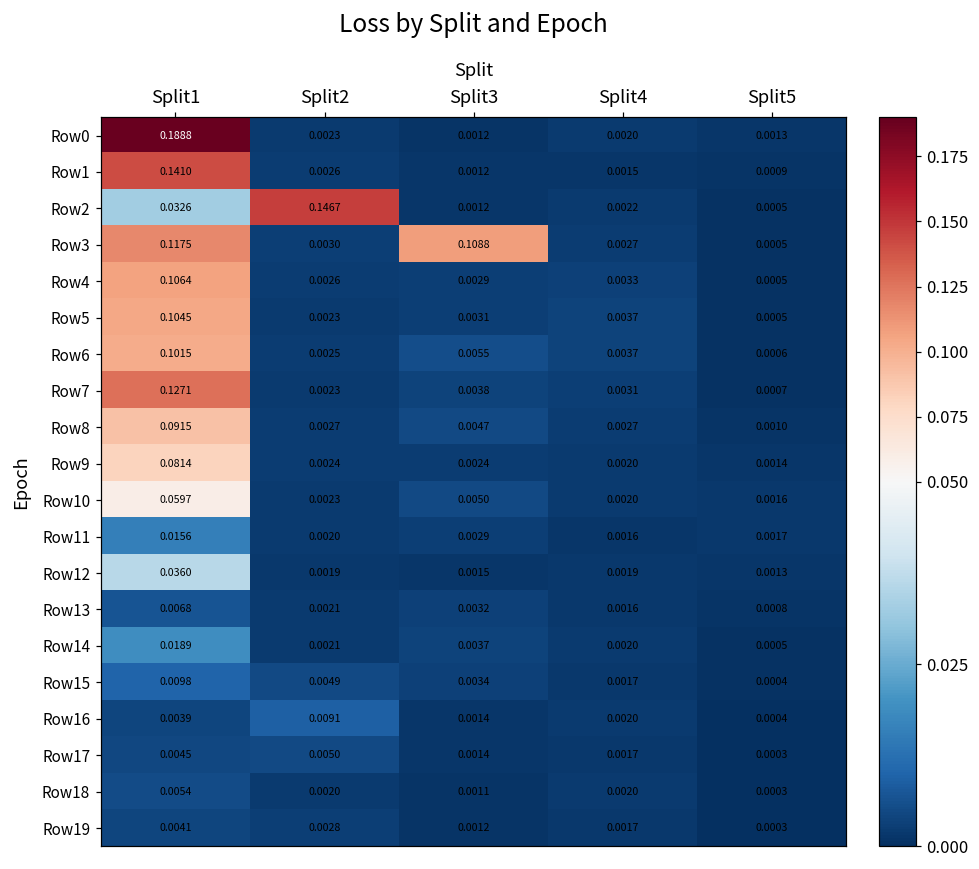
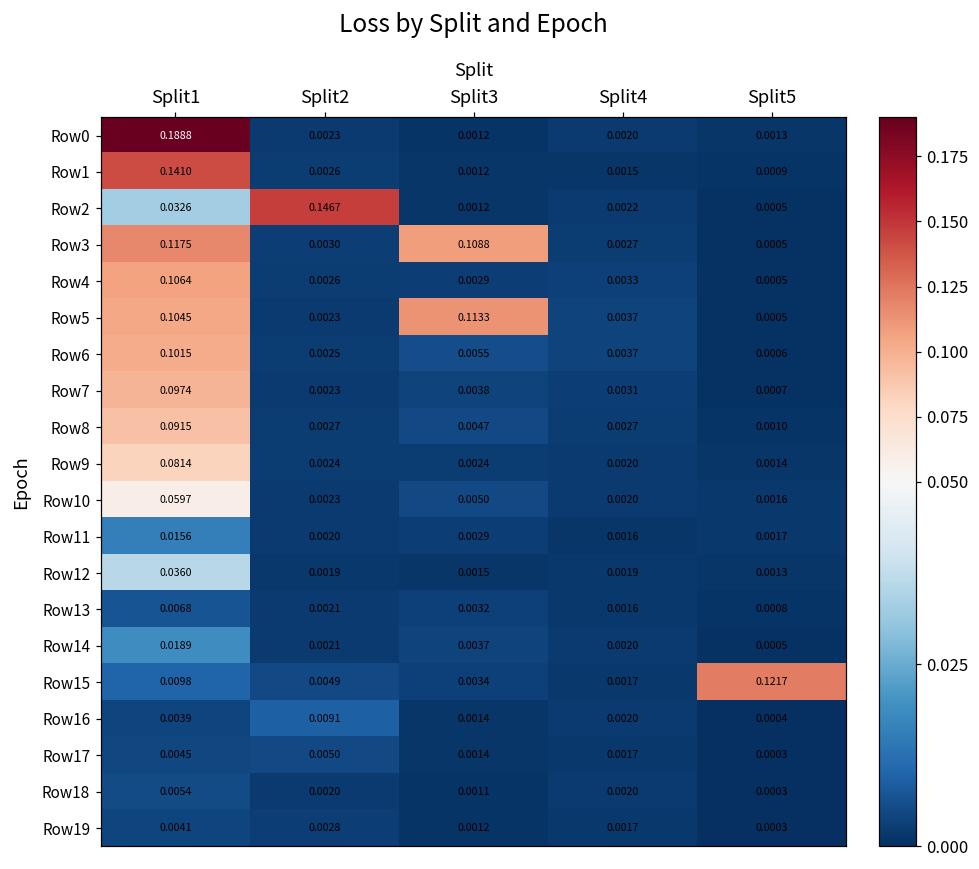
  {
    "Row0": {
      "Split1": 0.1888,
      "Split2": 0.0023,
      "Split3": 0.0012,
      "Split4": 0.0020,
      "Split5": 0.0013
    },
    "Row1": {
      "Split1": 0.1410,
      "Split2": 0.0026,
      "Split3": 0.0012,
      "Split4": 0.0015,
      "Split5": 0.0009
    },
    "Row2": {
      "Split1": 0.0326,
      "Split2": 0.1467,
      "Split3": 0.0012,
      "Split4": 0.0022,
      "Split5": 0.0005
    },
    "Row3": {
      "Split1": 0.1175,
      "Split2": 0.0030,
      "Split3": 0.1088,
      "Split4": 0.0027,
      "Split5": 0.0005
    },
    "Row4": {
      "Split1": 0.1064,
      "Split2": 0.0026,
      "Split3": 0.0029,
      "Split4": 0.0033,
      "Split5": 0.0005
    },
    "Row5": {
      "Split1": 0.1045,
      "Split2": 0.0023,
-     "Split3": 0.0031,
+     "Split3": 0.1133,
      "Split4": 0.0037,
      "Split5": 0.0005
    },
    "Row6": {
      "Split1": 0.1015,
      "Split2": 0.0025,
      "Split3": 0.0055,
      "Split4": 0.0037,
      "Split5": 0.0006
    },
    "Row7": {
-     "Split1": 0.1271,
+     "Split1": 0.0974,
      "Split2": 0.0023,
      "Split3": 0.0038,
      "Split4": 0.0031,
      "Split5": 0.0007
    },
    "Row8": {
      "Split1": 0.0915,
      "Split2": 0.0027,
      "Split3": 0.0047,
      "Split4": 0.0027,
      "Split5": 0.0010
    },
    "Row9": {
      "Split1": 0.0814,
      "Split2": 0.0024,
      "Split3": 0.0024,
      "Split4": 0.0020,
      "Split5": 0.0014
    },
    "Row10": {
      "Split1": 0.0597,
      "Split2": 0.0023,
      "Split3": 0.0050,
      "Split4": 0.0020,
      "Split5": 0.0016
    },
    "Row11": {
      "Split1": 0.0156,
      "Split2": 0.0020,
      "Split3": 0.0029,
      "Split4": 0.0016,
      "Split5": 0.0017
    },
    "Row12": {
      "Split1": 0.0360,
      "Split2": 0.0019,
      "Split3": 0.0015,
      "Split4": 0.0019,
      "Split5": 0.0013
    },
    "Row13": {
      "Split1": 0.0068,
      "Split2": 0.0021,
      "Split3": 0.0032,
      "Split4": 0.0016,
      "Split5": 0.0008
    },
    "Row14": {
      "Split1": 0.0189,
      "Split2": 0.0021,
      "Split3": 0.0037,
      "Split4": 0.0020,
      "Split5": 0.0005
    },
    "Row15": {
      "Split1": 0.0098,
      "Split2": 0.0049,
      "Split3": 0.0034,
      "Split4": 0.0017,
-     "Split5": 0.0004
+     "Split5": 0.1217
    },
    "Row16": {
      "Split1": 0.0039,
      "Split2": 0.0091,
      "Split3": 0.0014,
      "Split4": 0.0020,
      "Split5": 0.0004
    },
    "Row17": {
      "Split1": 0.0045,
      "Split2": 0.0050,
      "Split3": 0.0014,
      "Split4": 0.0017,
      "Split5": 0.0003
    },
    "Row18": {
      "Split1": 0.0054,
      "Split2": 0.0020,
      "Split3": 0.0011,
      "Split4": 0.0020,
      "Split5": 0.0003
    },
    "Row19": {
      "Split1": 0.0041,
      "Split2": 0.0028,
      "Split3": 0.0012,
      "Split4": 0.0017,
      "Split5": 0.0003
    }
  }
